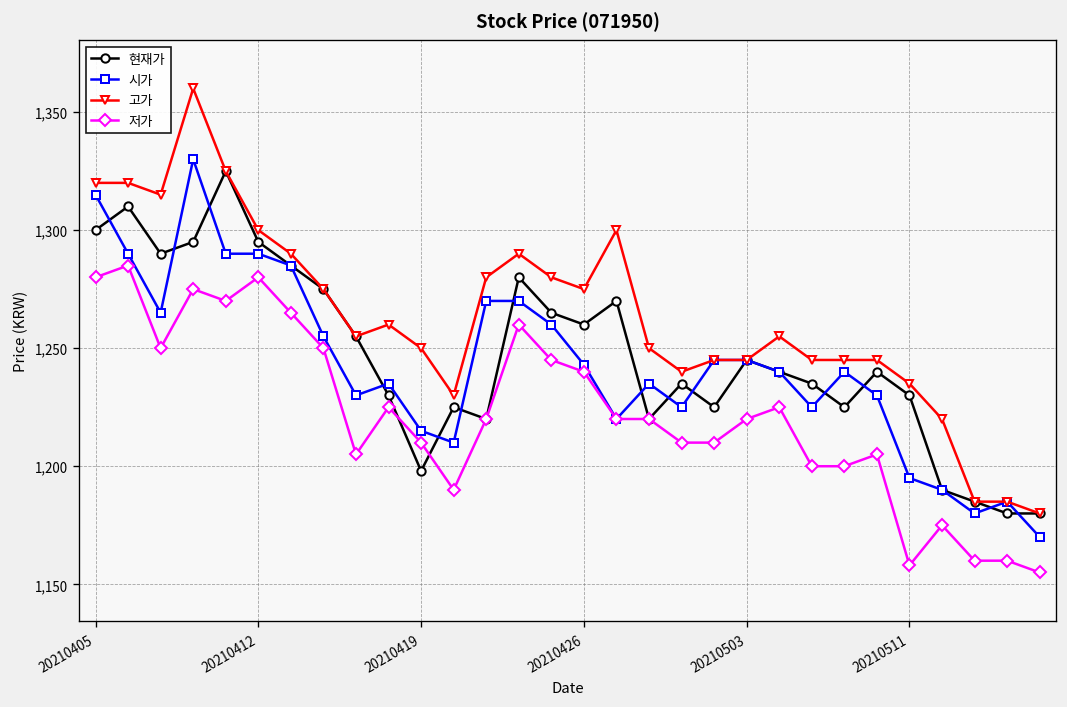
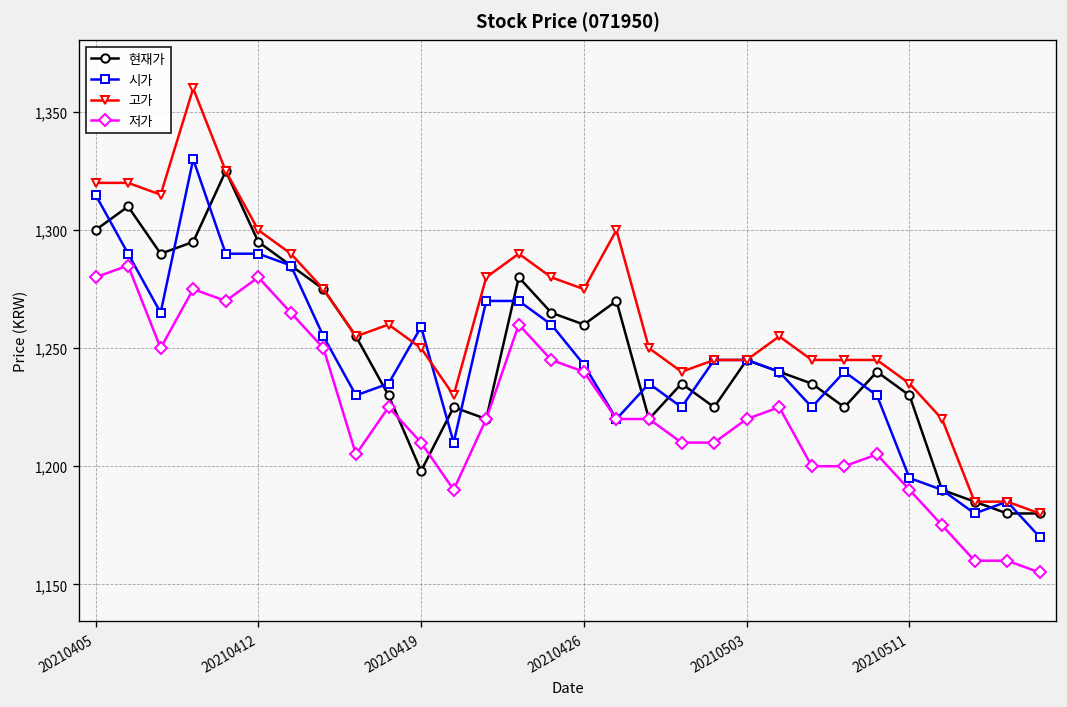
  {
    "현재가": {
      "20210405": "1,300",
      "20210412": "1,295",
      "20210419": "1,198",
      "20210426": "1,260",
      "20210511": "1,230"
    },
    "시가": {
      "20210405": "1,315",
      "20210412": "1,290",
-     "20210419": "1,215",
+     "20210419": "1,259",
      "20210426": "1,243",
      "20210511": "1,195"
    },
    "고가": {
      "20210405": "1,320",
      "20210412": "1,300",
      "20210419": "1,250",
      "20210426": "1,275",
      "20210511": "1,235"
    },
    "저가": {
      "20210405": "1,280",
      "20210412": "1,280",
      "20210419": "1,210",
      "20210426": "1,240",
      "20210503": "1,220",
-     "20210511": "1,158"
+     "20210511": "1,190"
    }
  }
